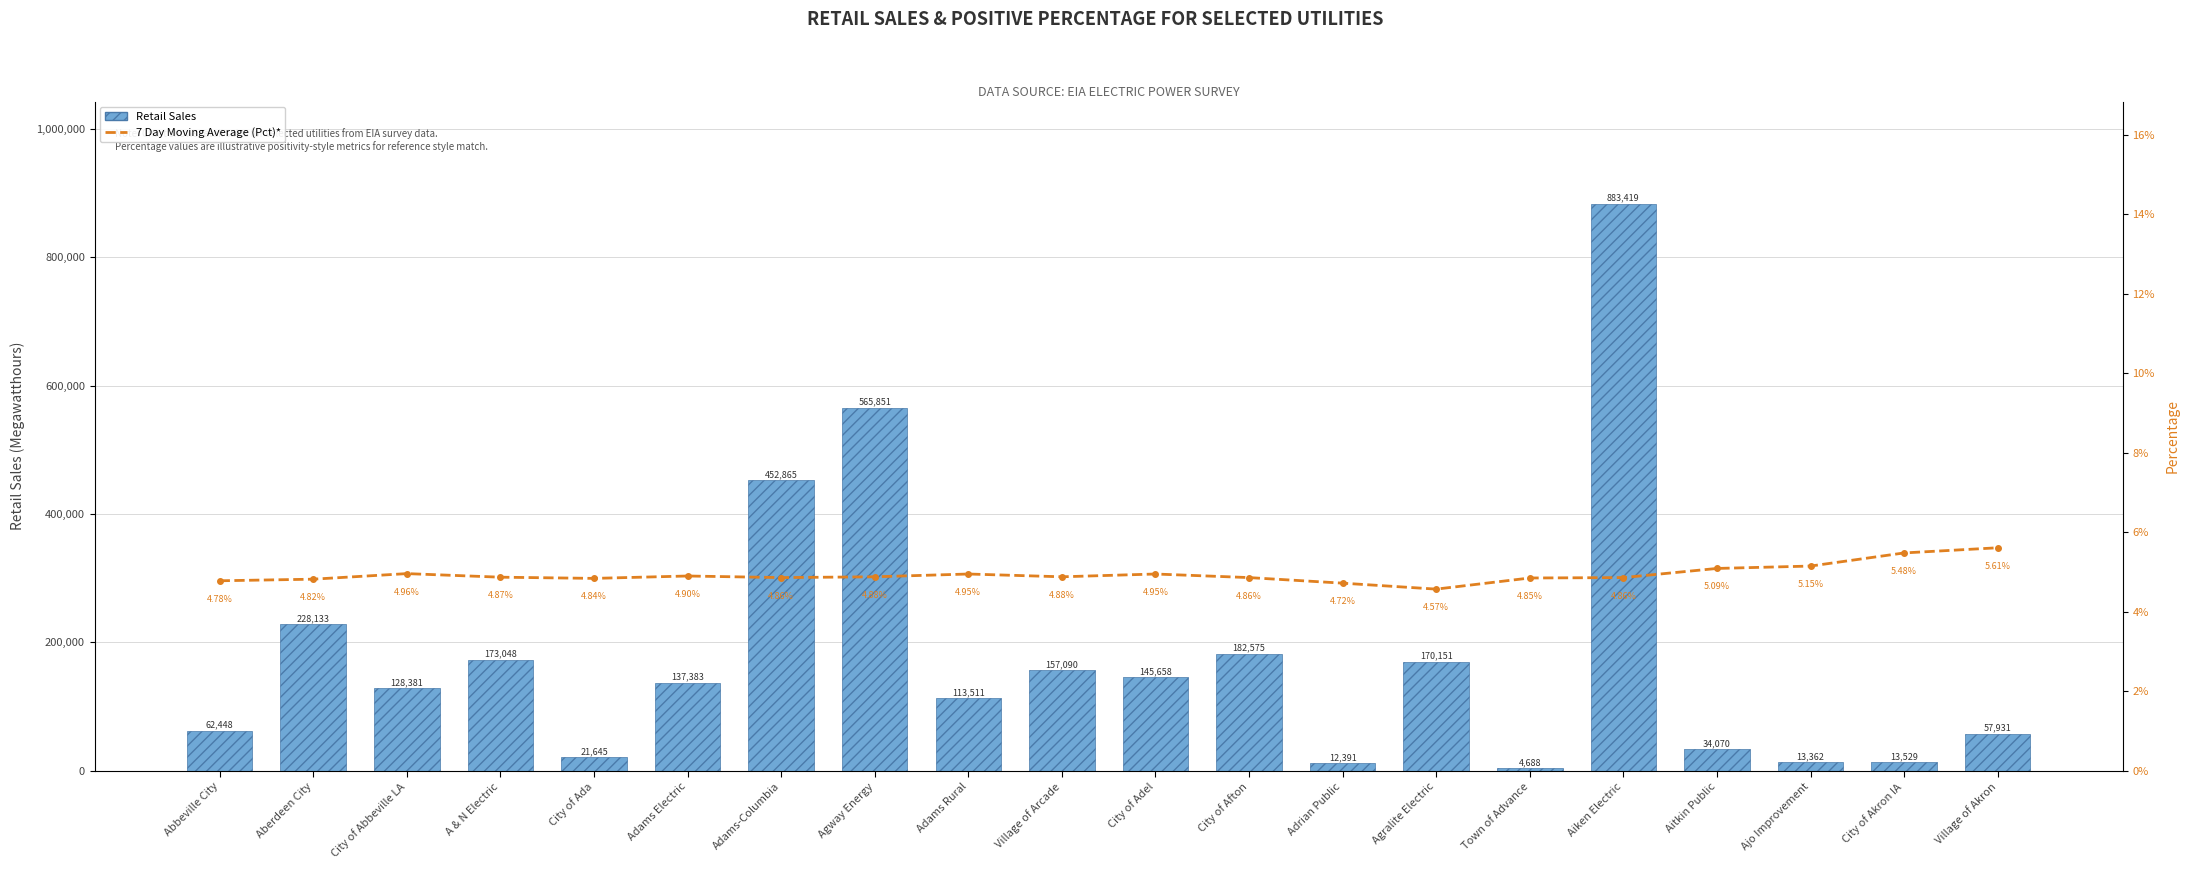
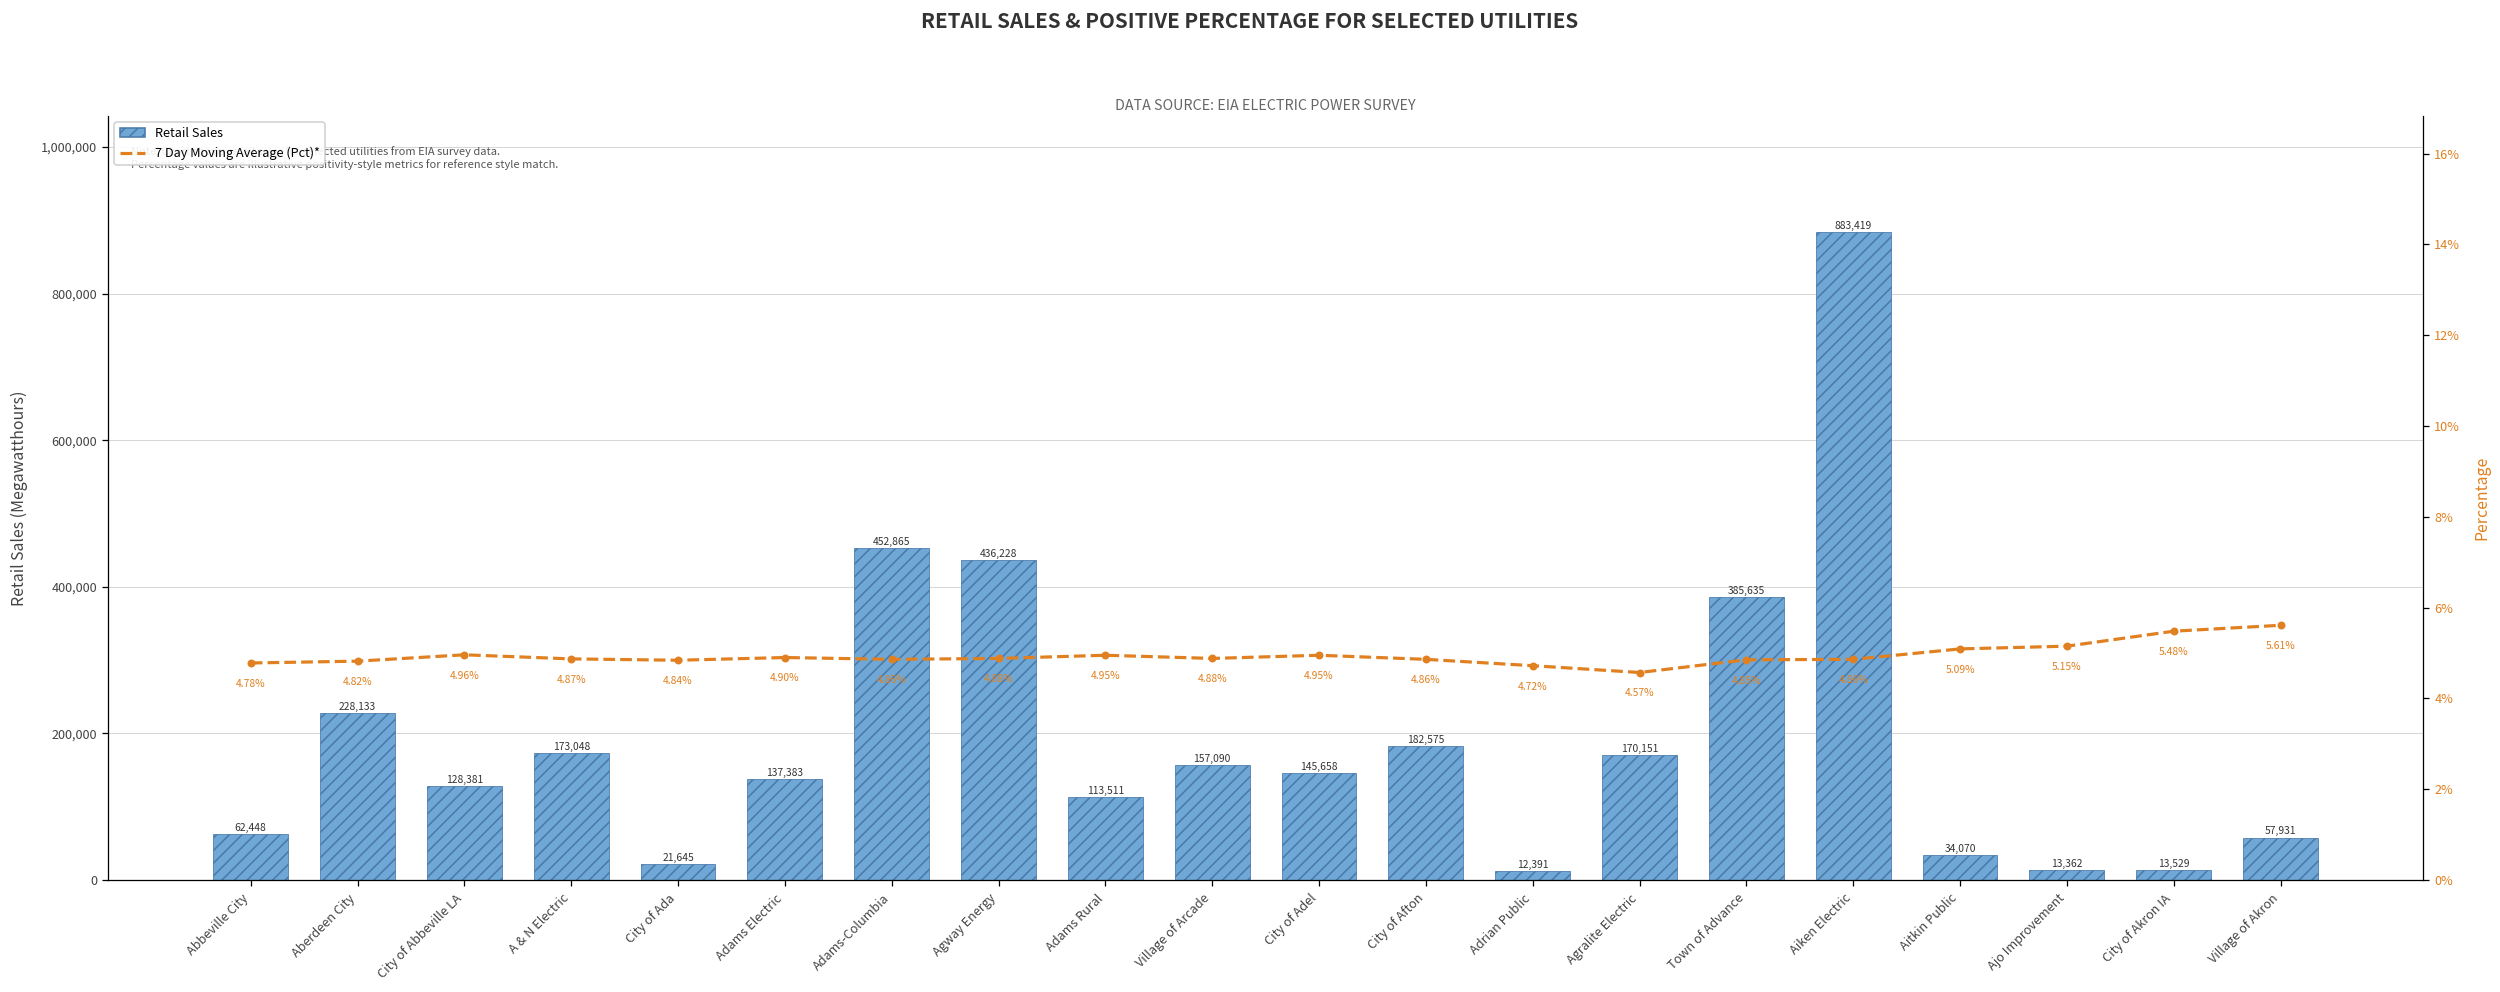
  {
    "Retail Sales": {
      "Abbeville City": "62,448",
      "Aberdeen City": "228,133",
      "City of Abbeville LA": "128,381",
      "A & N Electric": "173,048",
      "City of Ada": "21,645",
      "Adams Electric": "137,383",
      "Adams-Columbia": "452,865",
-     "Agway Energy": "565,851",
+     "Agway Energy": "436,228",
      "Adams Rural": "113,511",
      "Village of Arcade": "157,090",
      "City of Adel": "145,658",
      "City of Afton": "182,575",
      "Adrian Public": "12,391",
      "Agralite Electric": "170,151",
-     "Town of Advance": "4,688",
+     "Town of Advance": "385,635",
      "Aiken Electric": "883,419",
      "Aitkin Public": "34,070",
      "Ajo Improvement": "13,362",
      "City of Akron IA": "13,529",
      "Village of Akron": "57,931"
    }
  }
